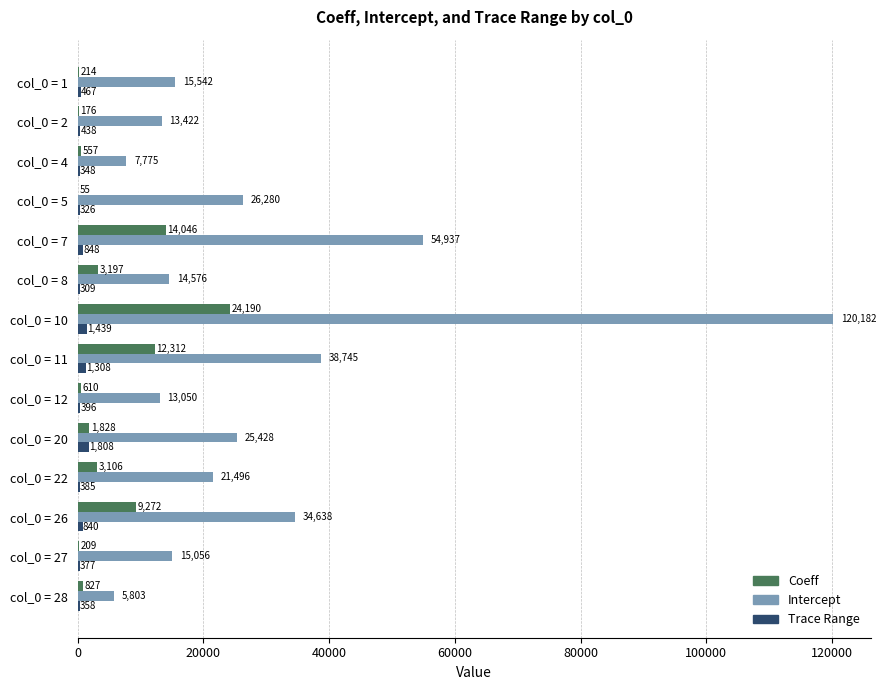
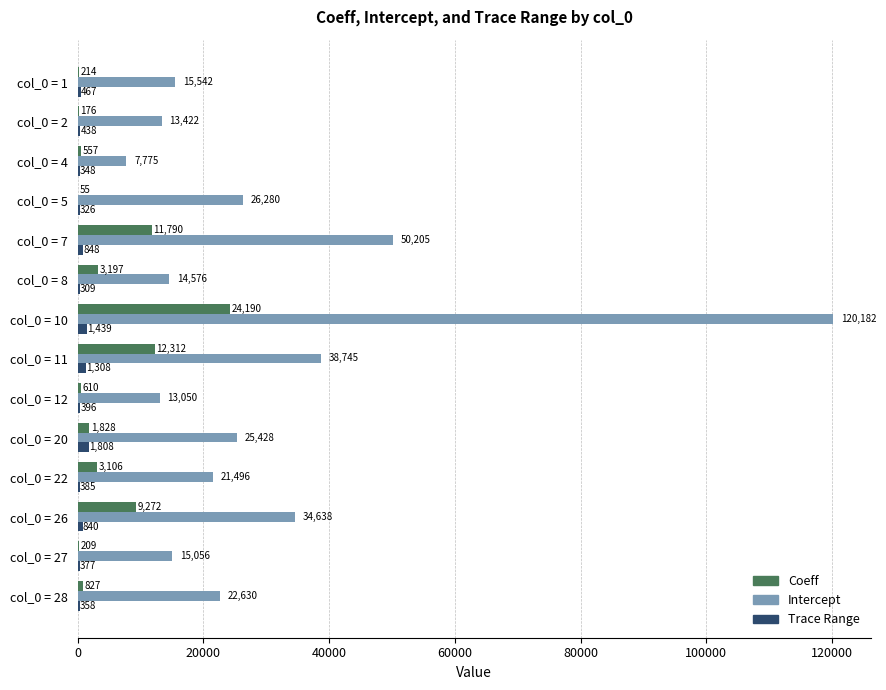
  {
    "Coeff": {
      "col_0 = 1": "214",
      "col_0 = 2": "176",
      "col_0 = 4": "557",
      "col_0 = 5": "55",
-     "col_0 = 7": "14,046",
+     "col_0 = 7": "11,790",
      "col_0 = 8": "3,197",
      "col_0 = 10": "24,190",
      "col_0 = 11": "12,312",
      "col_0 = 12": "610",
      "col_0 = 20": "1,828",
      "col_0 = 22": "3,106",
      "col_0 = 26": "9,272",
      "col_0 = 27": "209",
      "col_0 = 28": "827"
    },
    "Intercept": {
      "col_0 = 1": "15,542",
      "col_0 = 2": "13,422",
      "col_0 = 4": "7,775",
      "col_0 = 5": "26,280",
-     "col_0 = 7": "54,937",
+     "col_0 = 7": "50,205",
      "col_0 = 8": "14,576",
      "col_0 = 10": "120,182",
      "col_0 = 11": "38,745",
      "col_0 = 12": "13,050",
      "col_0 = 20": "25,428",
      "col_0 = 22": "21,496",
      "col_0 = 26": "34,638",
      "col_0 = 27": "15,056",
-     "col_0 = 28": "5,803"
+     "col_0 = 28": "22,630"
    },
    "Trace Range": {
      "col_0 = 1": "467",
      "col_0 = 2": "438",
      "col_0 = 4": "348",
      "col_0 = 5": "326",
      "col_0 = 7": "848",
      "col_0 = 8": "309",
      "col_0 = 10": "1,439",
      "col_0 = 11": "1,308",
      "col_0 = 12": "396",
      "col_0 = 20": "1,808",
      "col_0 = 22": "385",
      "col_0 = 26": "840",
      "col_0 = 27": "377",
      "col_0 = 28": "358"
    }
  }
